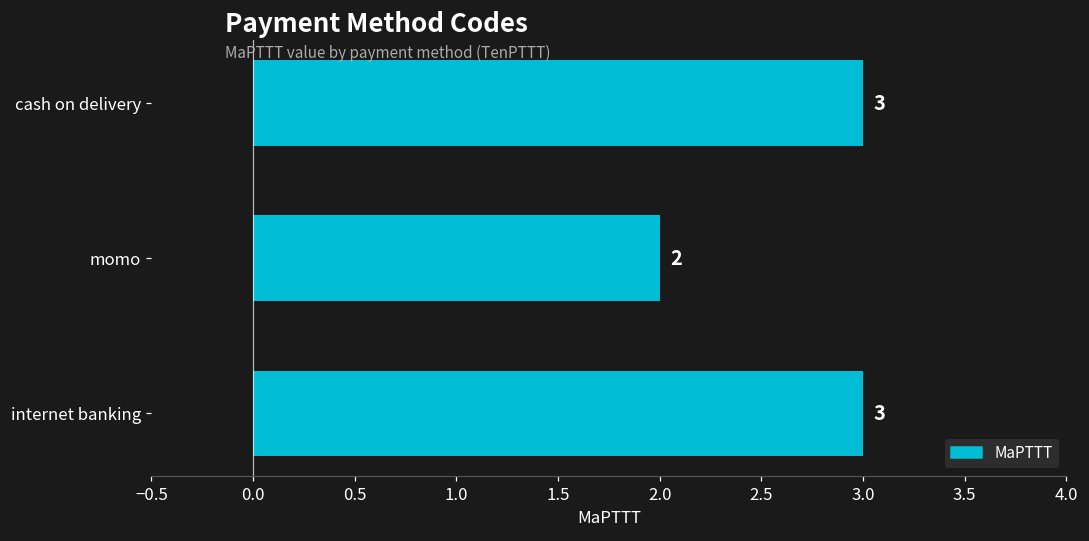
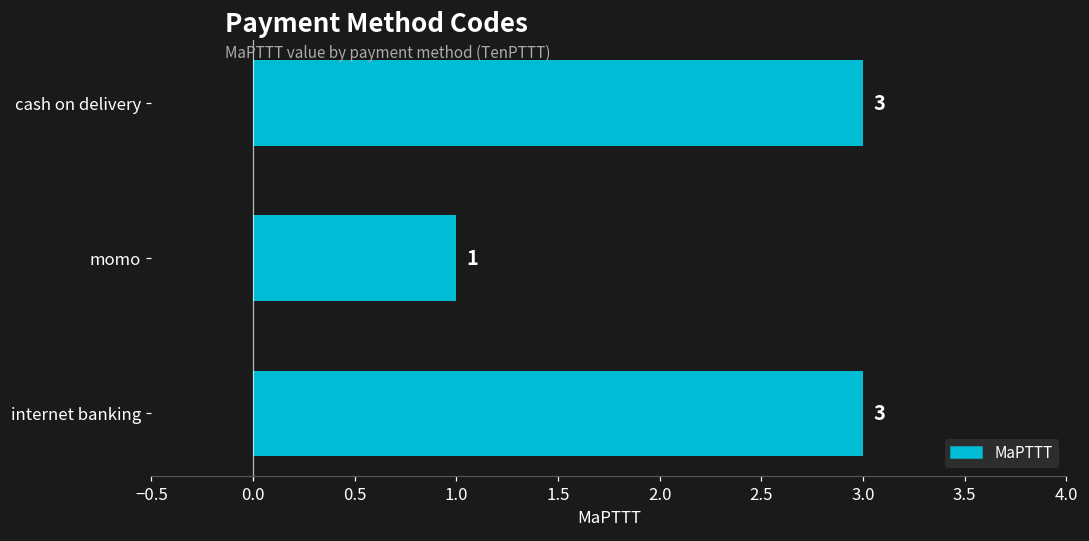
  {
    "cash on delivery": 3,
-   "momo": 2,
+   "momo": 1,
    "internet banking": 3
  }
